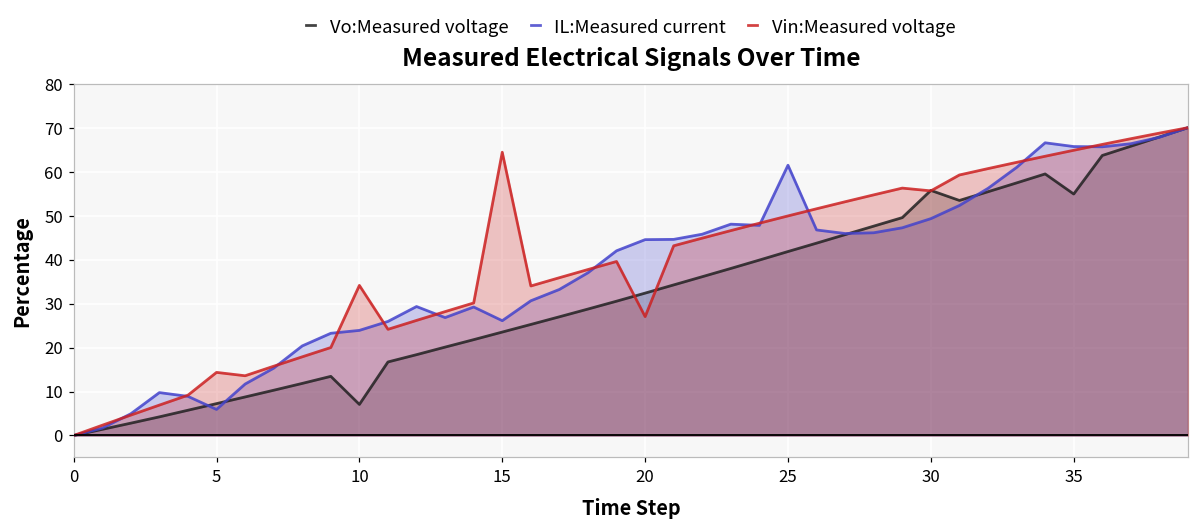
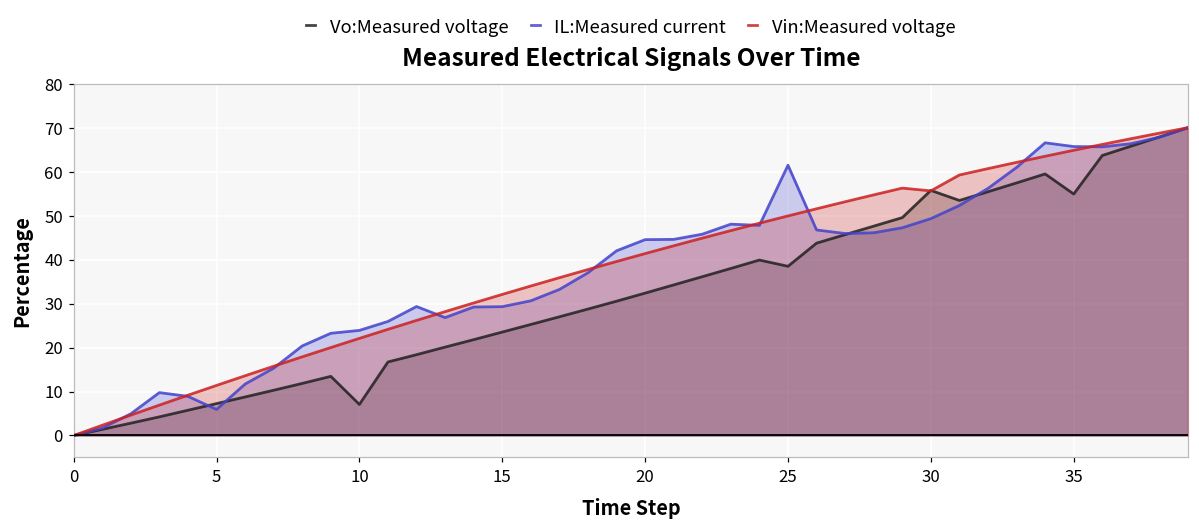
  {
    "Vo:Measured voltage": {
      "5": 7,
      "10": 7,
      "15": 24,
      "20": 32,
-     "25": 42,
+     "25": 38,
      "35": 55
    },
    "IL:Measured current": {
      "5": 6,
      "10": 24,
-     "15": 26,
+     "15": 29,
      "20": 45,
      "25": 61,
      "30": 49,
      "35": 66
    },
    "Vin:Measured voltage": {
-     "5": 14,
-     "10": 34,
-     "15": 64,
-     "20": 27,
+     "5": 11,
+     "10": 22,
+     "15": 32,
+     "20": 41,
      "25": 50,
      "35": 65
    }
  }
